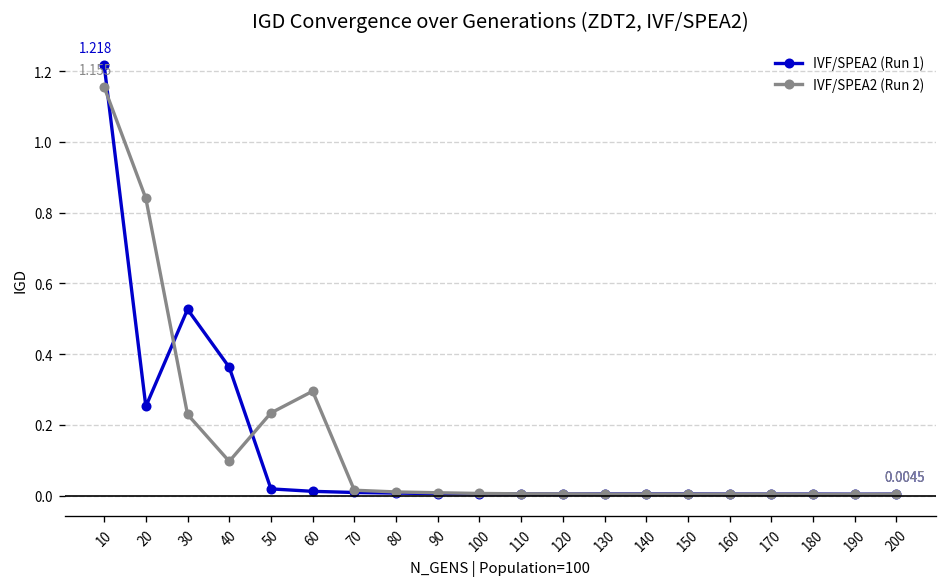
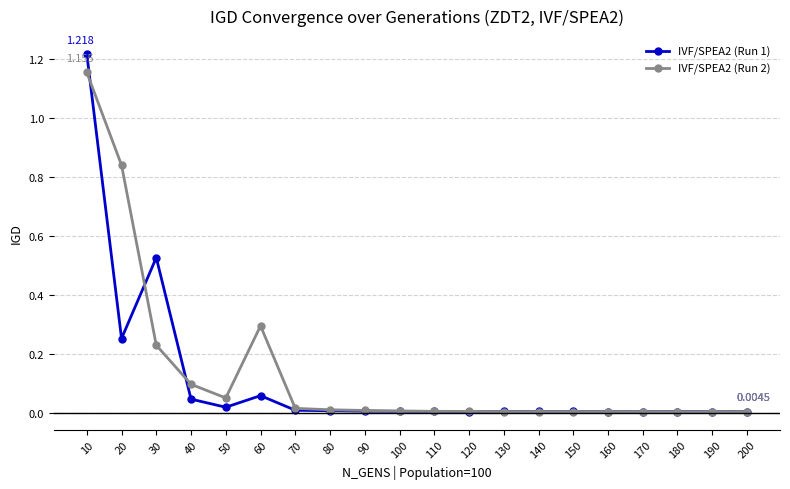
  {
    "IVF/SPEA2 (Run 1)": {
      "20": 0.25,
      "30": 0.53,
-     "40": 0.36,
+     "40": 0.05,
      "50": 0.02,
-     "60": 0.01
+     "60": 0.06
    },
    "IVF/SPEA2 (Run 2)": {
      "20": 0.84,
      "30": 0.23,
      "40": 0.10,
-     "50": 0.23,
+     "50": 0.05,
      "60": 0.30
    }
  }
